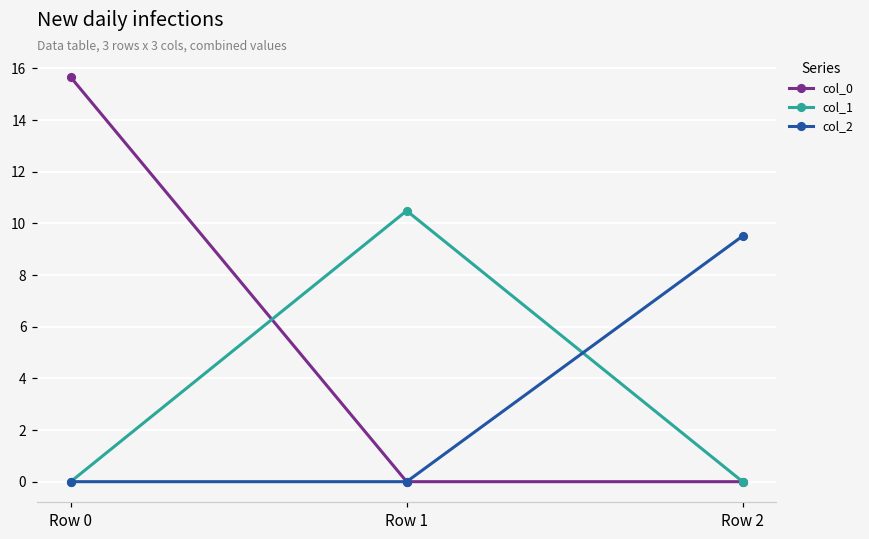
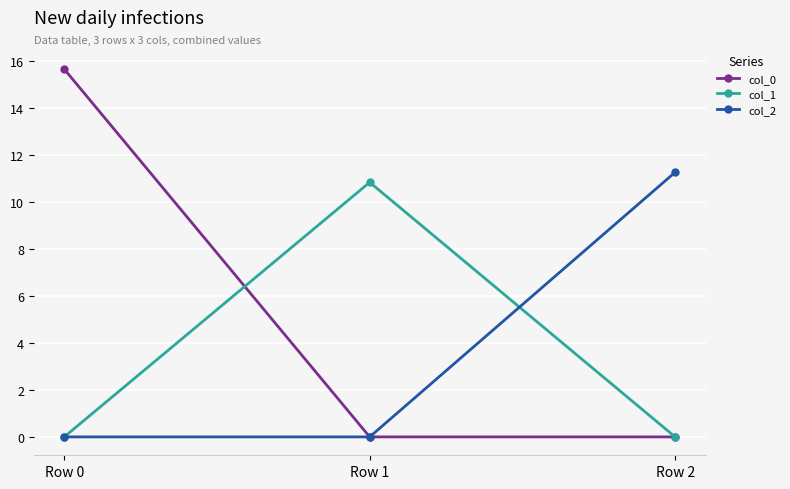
  {
    "col_1": {
-     "Row 1": 10.5
+     "Row 1": 10.8
    },
    "col_2": {
-     "Row 2": 9.5
+     "Row 2": 11.3
    }
  }
